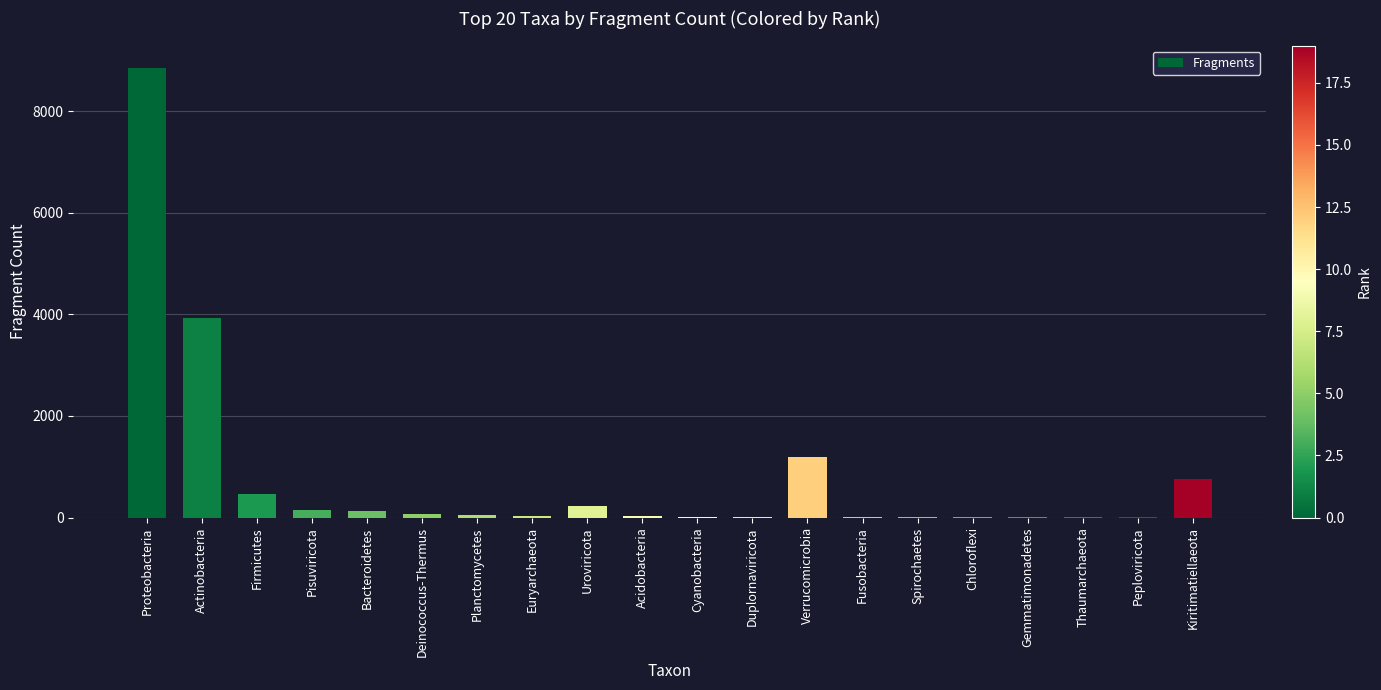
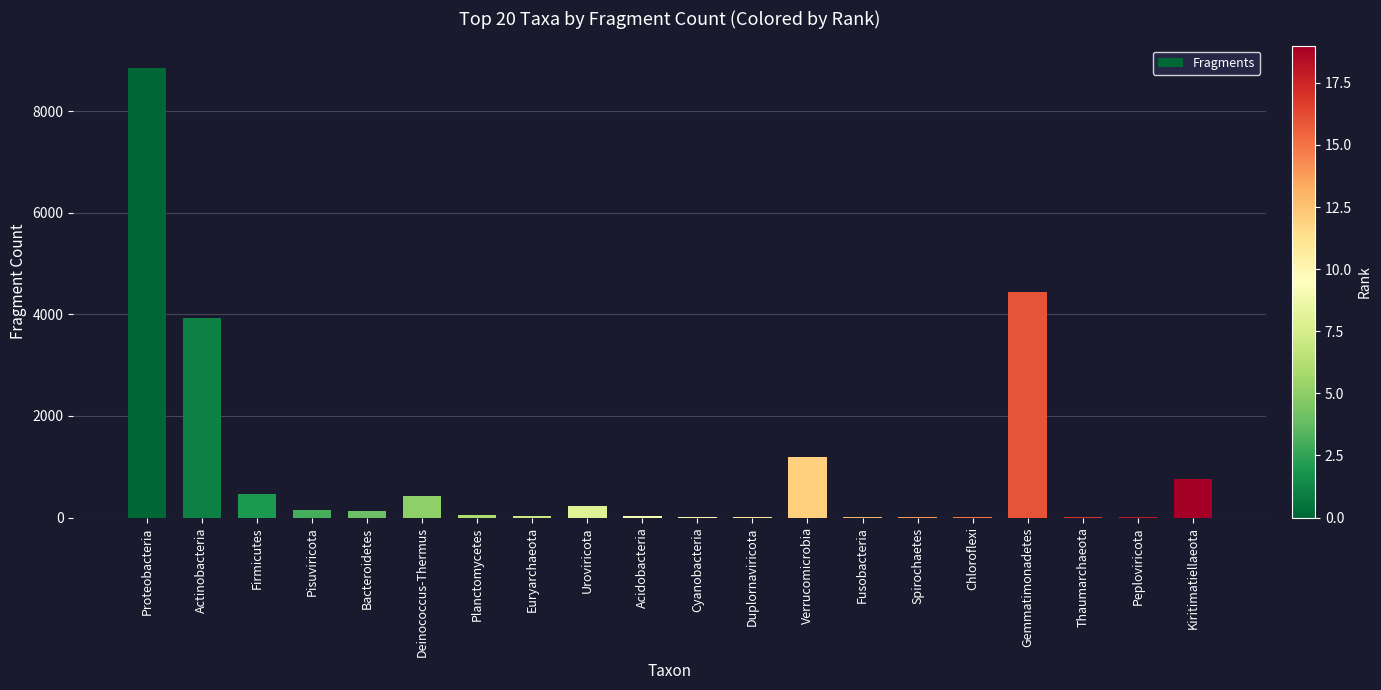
  {
    "Proteobacteria": 8900,
    "Actinobacteria": 3900,
    "Firmicutes": 500,
    "Pisuviricota": 100,
    "Bacteroidetes": 100,
-   "Deinococcus-Thermus": 100,
+   "Deinococcus-Thermus": 400,
    "Uroviricota": 200,
    "Verrucomicrobia": 1200,
-   "Gemmatimonadetes": 0,
+   "Gemmatimonadetes": 4400,
    "Kiritimatiellaeota": 800
  }
